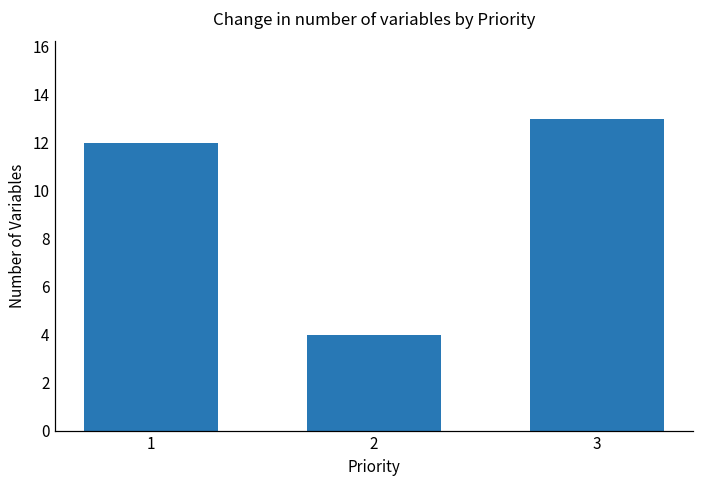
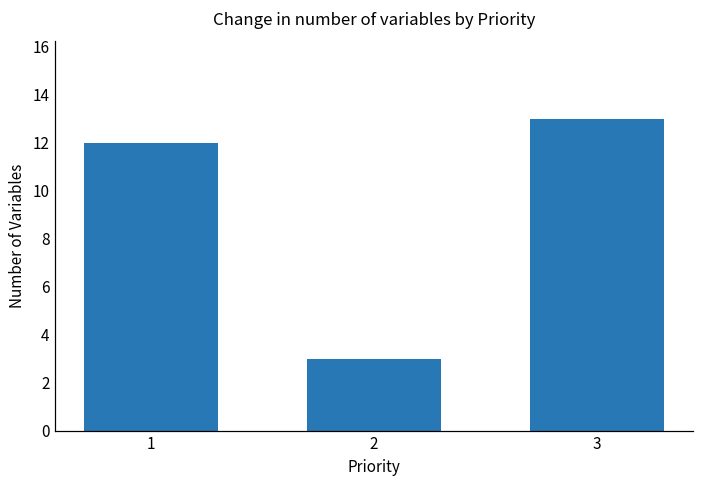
  {
    "1": 12,
-   "2": 4,
+   "2": 3,
    "3": 13
  }
